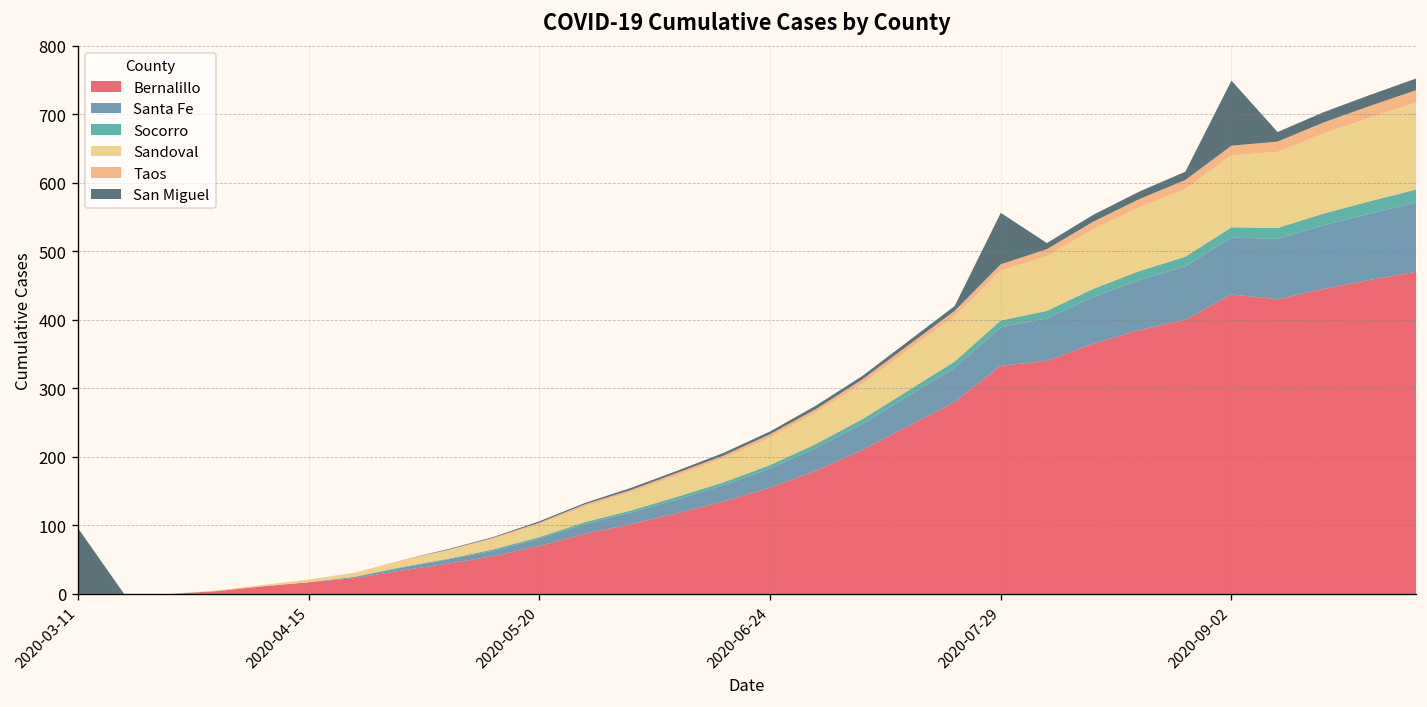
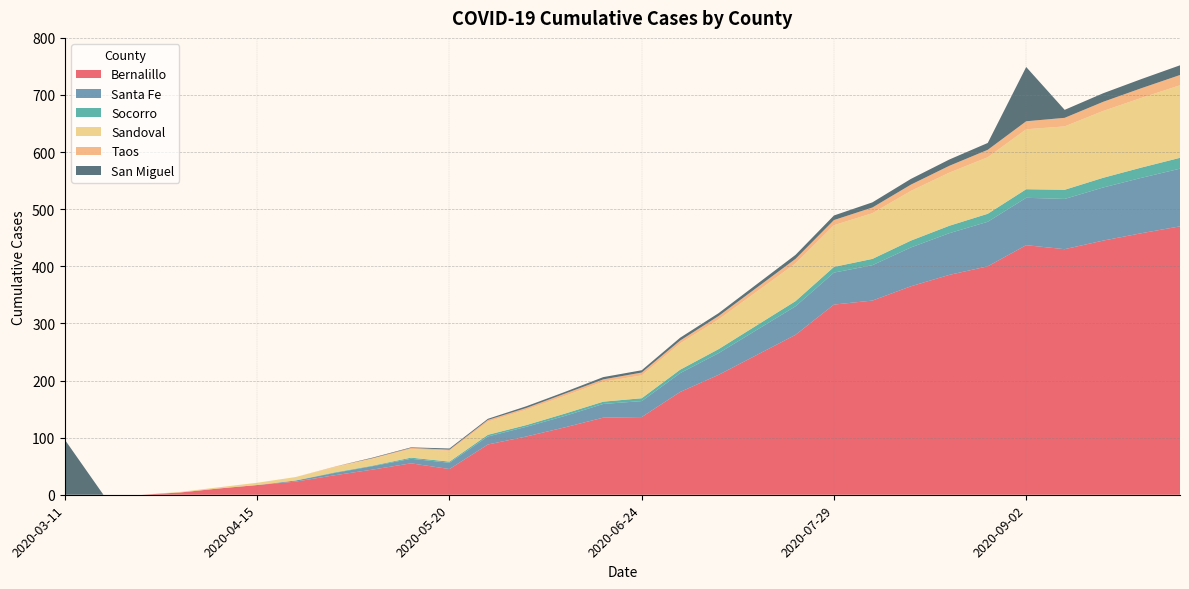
  {
    "Bernalillo": {
-     "2020-05-20": 70,
-     "2020-06-24": 160,
+     "2020-05-20": 50,
+     "2020-06-24": 140,
      "2020-07-29": 330,
      "2020-09-02": 440
    },
    "San Miguel": {
      "2020-03-11": 100,
-     "2020-07-29": 80,
+     "2020-07-29": 10,
      "2020-09-02": 100
    }
  }
